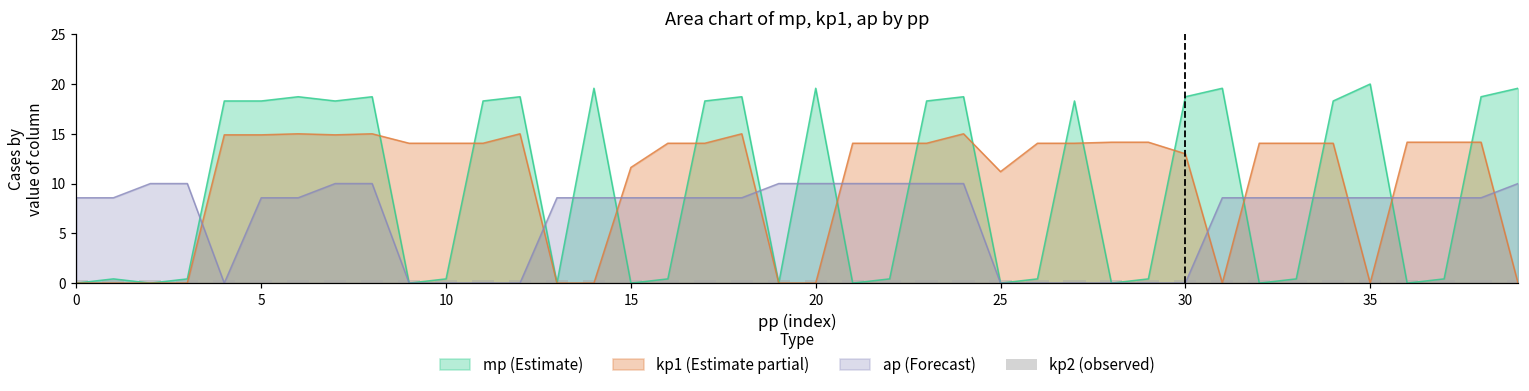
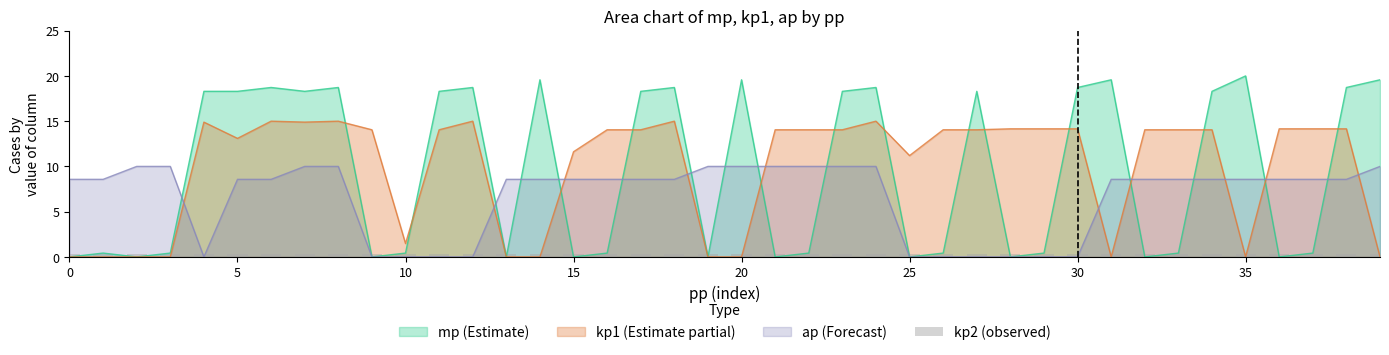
  {
    "kp1 (Estimate partial)": {
-     "5": 15,
-     "10": 14,
+     "5": 13,
+     "10": 1,
      "15": 12,
      "20": 0,
      "25": 11,
-     "30": 13,
+     "30": 14,
      "35": 0
    }
  }
